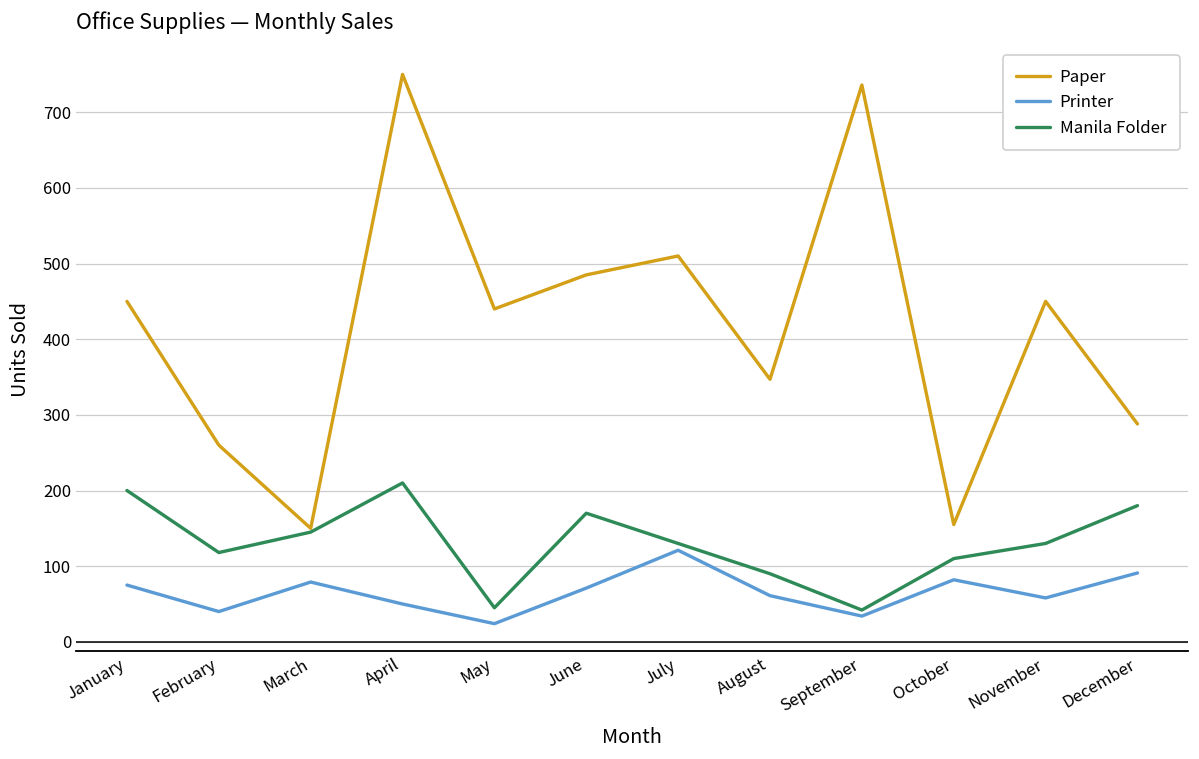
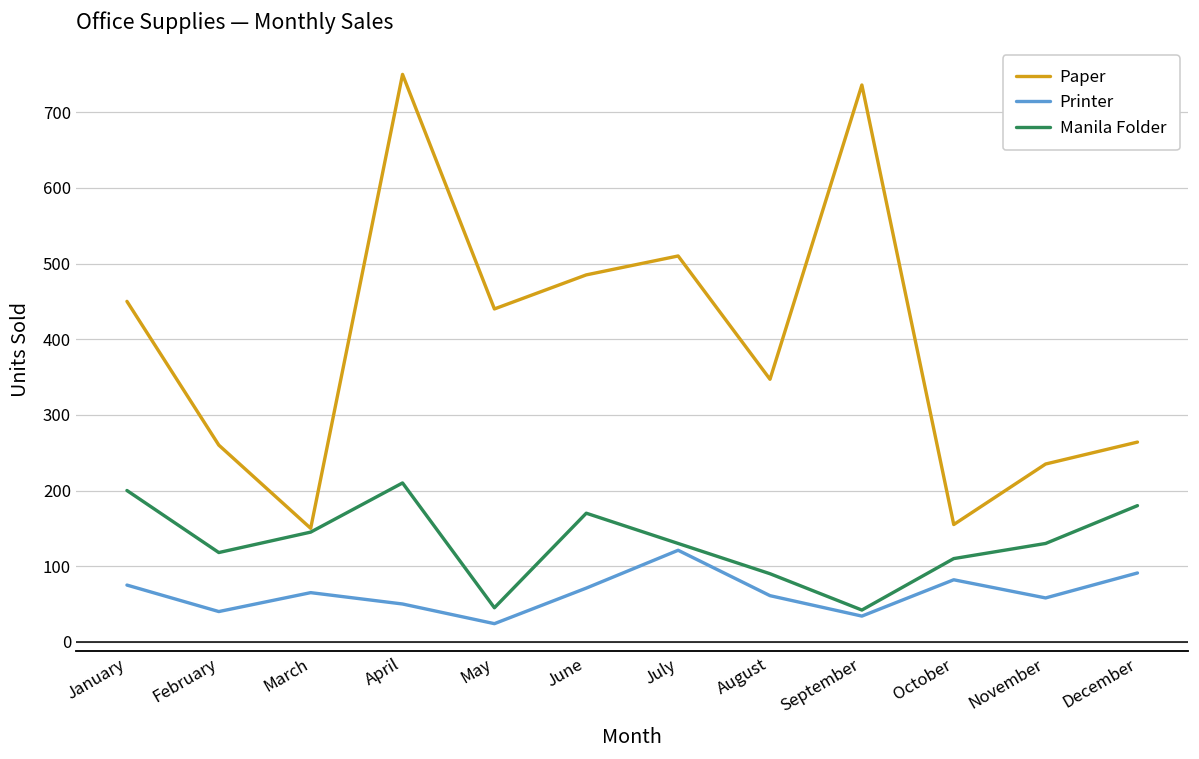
  {
    "Paper": {
      "January": 450,
      "February": 260,
      "March": 150,
      "April": 750,
      "May": 440,
      "June": 490,
      "July": 510,
      "August": 350,
      "September": 740,
      "October": 160,
-     "November": 450,
-     "December": 290
+     "November": 240,
+     "December": 260
    },
    "Printer": {
      "January": 80,
      "February": 40,
-     "March": 80,
+     "March": 70,
      "April": 50,
      "May": 20,
      "June": 70,
      "July": 120,
      "August": 60,
      "September": 30,
      "October": 80,
      "November": 60,
      "December": 90
    },
    "Manila Folder": {
      "January": 200,
      "February": 120,
      "March": 150,
      "April": 210,
      "May": 50,
      "June": 170,
      "July": 130,
      "August": 90,
      "September": 40,
      "October": 110,
      "November": 130,
      "December": 180
    }
  }
